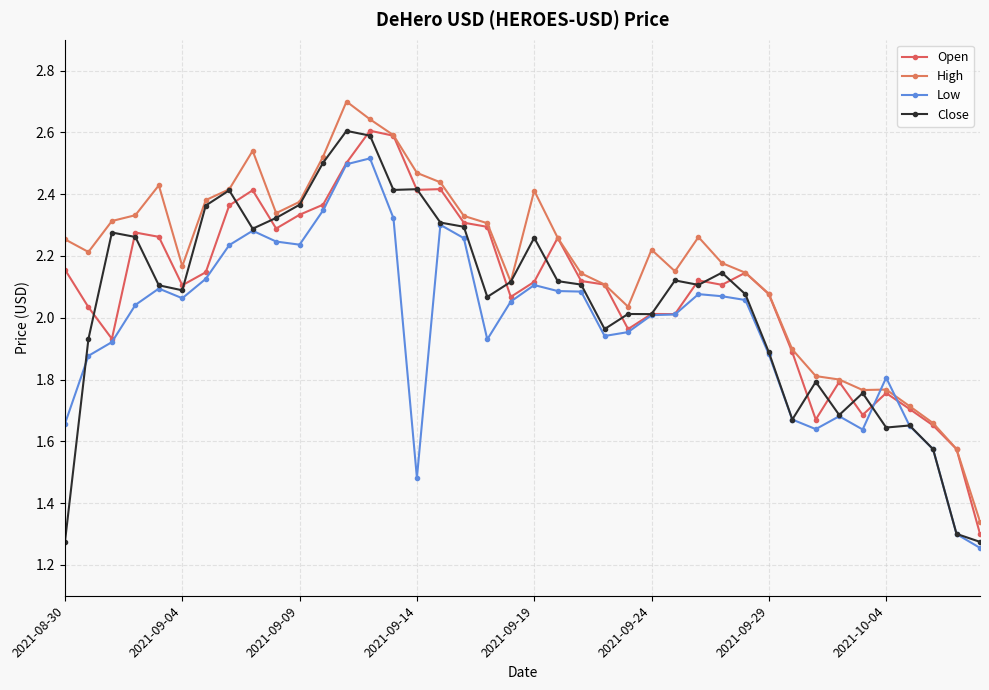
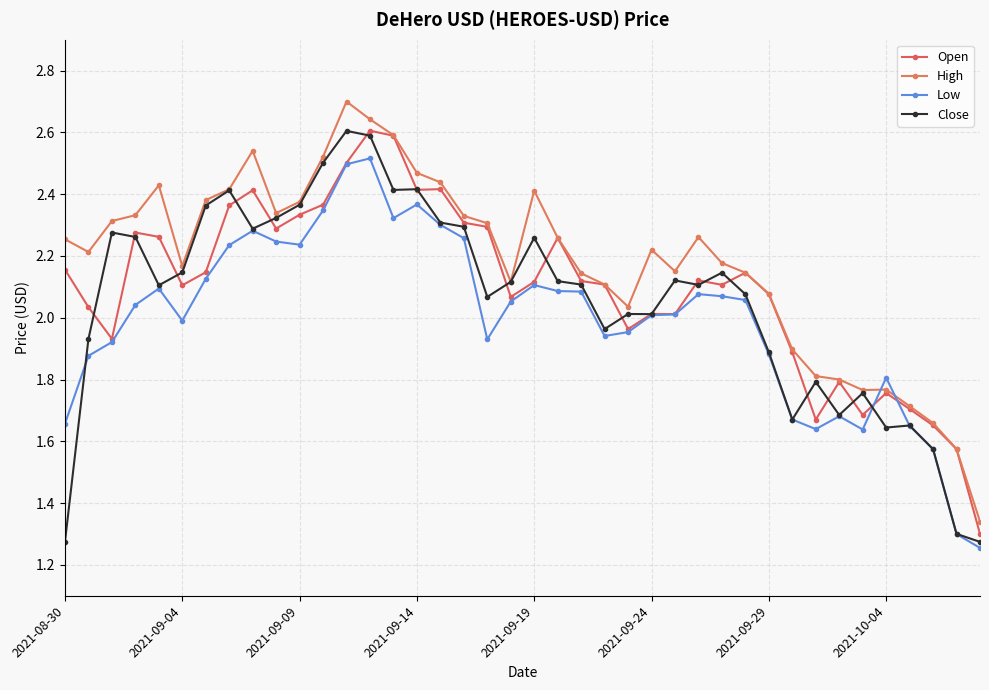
  {
    "Low": {
      "2021-08-30": 1.66,
-     "2021-09-04": 2.06,
+     "2021-09-04": 1.99,
      "2021-09-09": 2.24,
-     "2021-09-14": 1.48,
+     "2021-09-14": 2.37,
      "2021-09-19": 2.11,
      "2021-10-04": 1.81
    },
    "Close": {
      "2021-08-30": 1.28,
-     "2021-09-04": 2.09,
+     "2021-09-04": 2.15,
      "2021-09-09": 2.37,
      "2021-09-19": 2.26,
      "2021-10-04": 1.64
    }
  }
